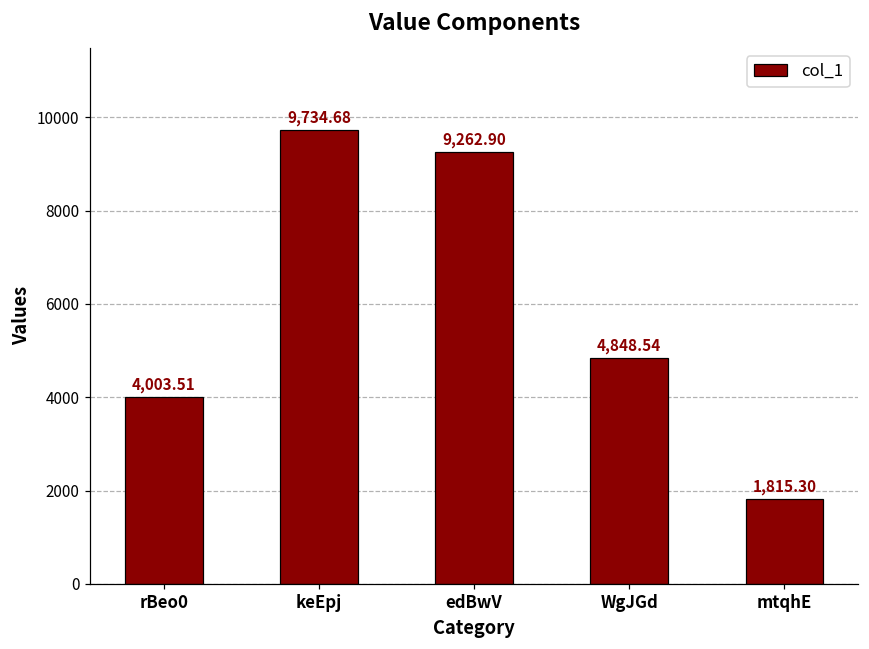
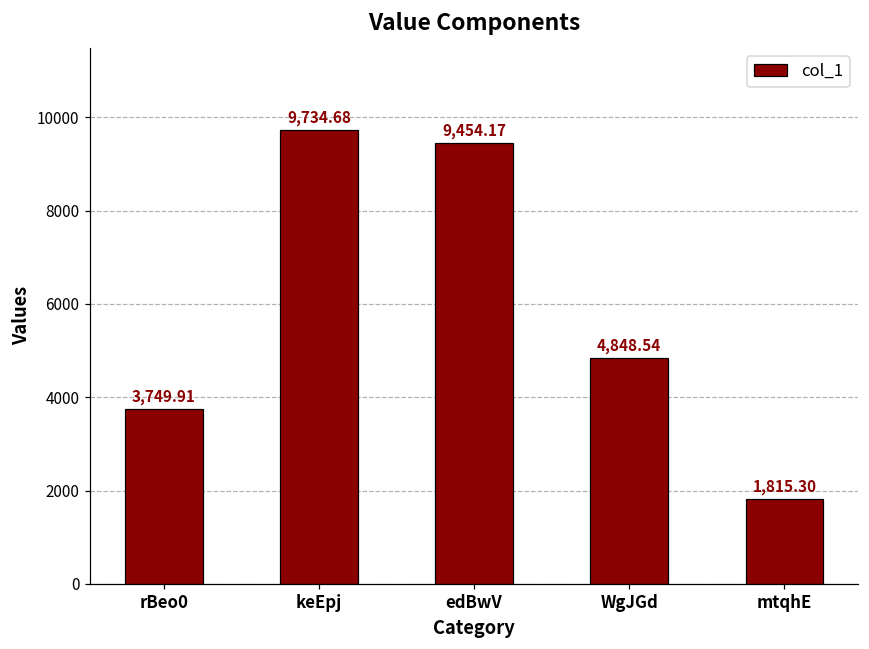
  {
-   "rBeo0": "4,003.51",
+   "rBeo0": "3,749.91",
    "keEpj": "9,734.68",
-   "edBwV": "9,262.90",
+   "edBwV": "9,454.17",
    "WgJGd": "4,848.54",
    "mtqhE": "1,815.30"
  }
